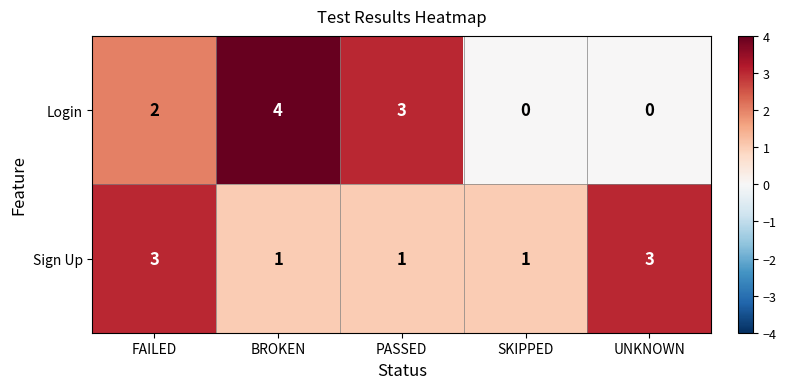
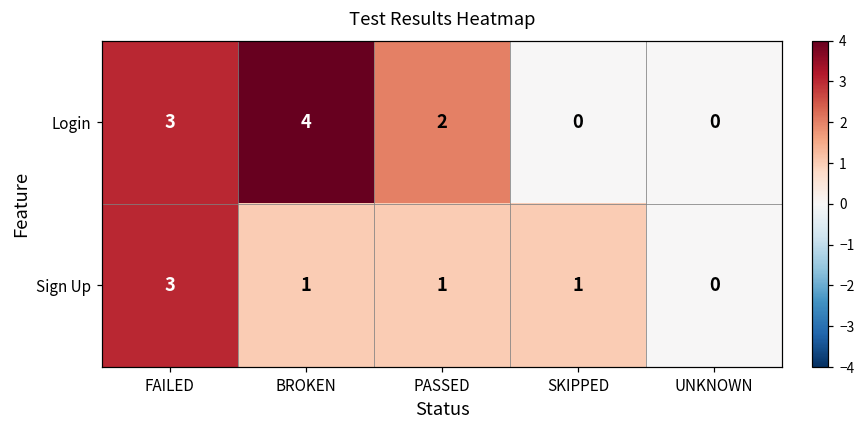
  {
    "Login": {
-     "FAILED": 2,
+     "FAILED": 3,
      "BROKEN": 4,
-     "PASSED": 3,
+     "PASSED": 2,
      "SKIPPED": 0,
      "UNKNOWN": 0
    },
    "Sign Up": {
      "FAILED": 3,
      "BROKEN": 1,
      "PASSED": 1,
      "SKIPPED": 1,
-     "UNKNOWN": 3
+     "UNKNOWN": 0
    }
  }
